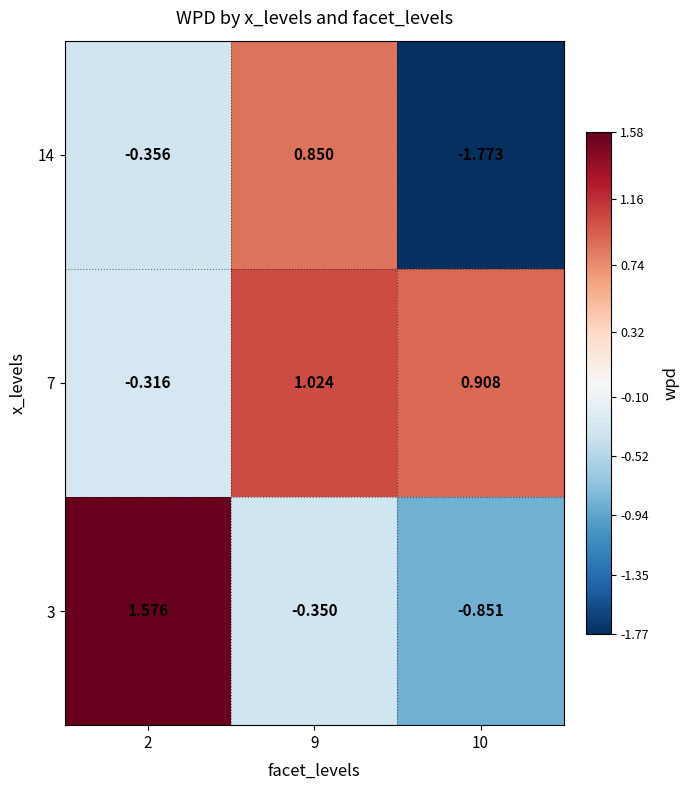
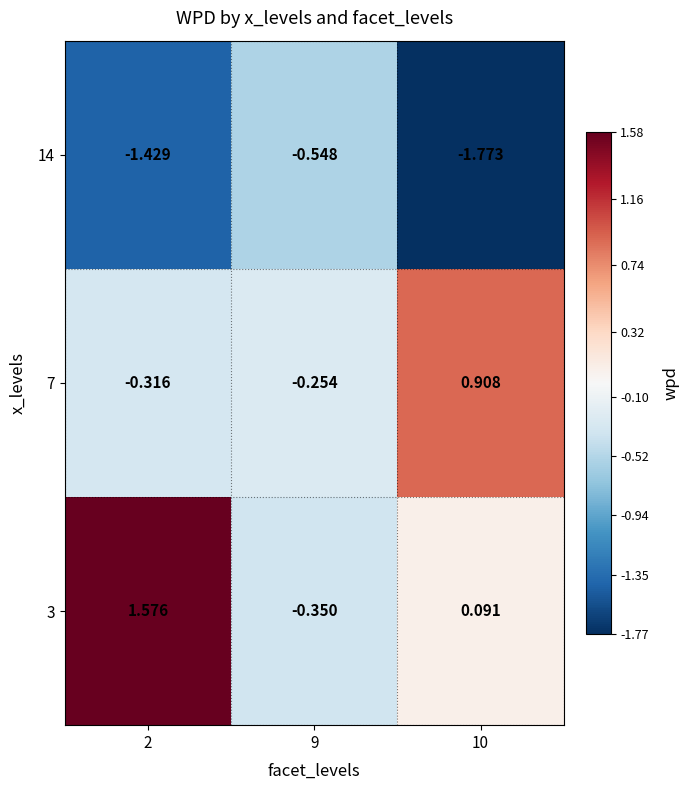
  {
    "14": {
-     "2": -0.356,
-     "9": 0.850,
+     "2": -1.429,
+     "9": -0.548,
      "10": -1.773
    },
    "7": {
      "2": -0.316,
-     "9": 1.024,
+     "9": -0.254,
      "10": 0.908
    },
    "3": {
      "2": 1.576,
      "9": -0.350,
-     "10": -0.851
+     "10": 0.091
    }
  }
